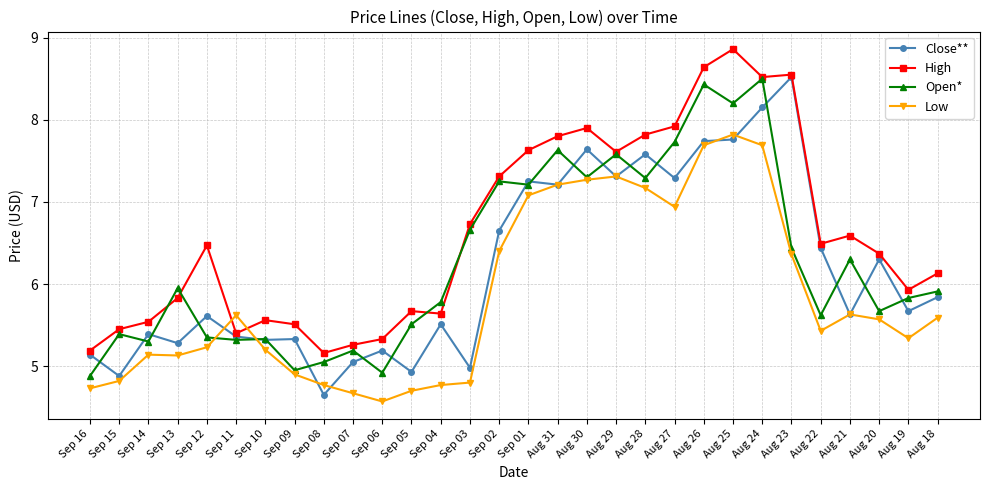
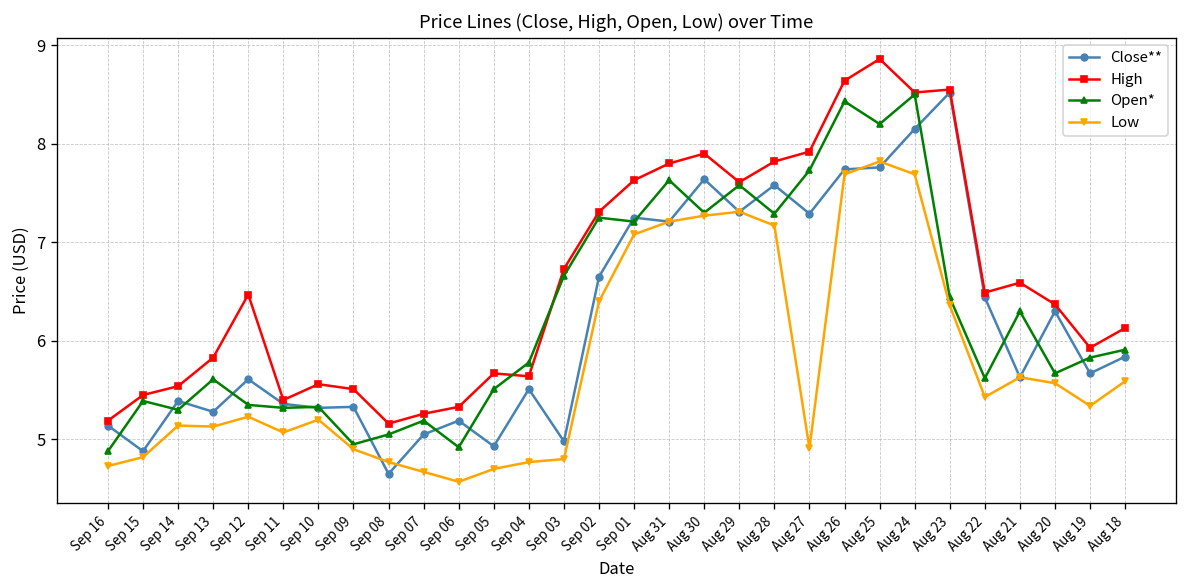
  {
    "Close**": {
      "Sep 16": 5.1,
      "Sep 15": 4.9,
      "Sep 14": 5.4,
      "Sep 13": 5.3,
      "Sep 12": 5.6,
      "Sep 11": 5.4,
      "Sep 09": 5.3,
      "Sep 08": 4.7,
      "Sep 07": 5.1,
      "Sep 06": 5.2,
      "Sep 05": 4.9,
      "Sep 04": 5.5,
      "Sep 03": 5.0,
      "Sep 02": 6.7,
      "Sep 01": 7.3,
      "Aug 30": 7.6,
      "Aug 28": 7.6,
      "Aug 27": 7.3,
      "Aug 26": 7.7,
      "Aug 25": 7.8,
      "Aug 24": 8.2,
      "Aug 22": 6.4,
      "Aug 20": 6.3,
      "Aug 19": 5.7,
      "Aug 18": 5.8
    },
    "High": {
      "Sep 16": 5.2,
      "Sep 15": 5.5,
      "Sep 14": 5.5,
      "Sep 13": 5.8,
      "Sep 12": 6.5,
      "Sep 11": 5.4,
      "Sep 10": 5.6,
      "Sep 09": 5.5,
      "Sep 08": 5.2,
      "Sep 07": 5.3,
      "Sep 06": 5.3,
      "Sep 05": 5.7,
      "Sep 04": 5.6,
      "Sep 03": 6.7,
      "Sep 02": 7.3,
      "Sep 01": 7.6,
      "Aug 31": 7.8,
      "Aug 30": 7.9,
      "Aug 28": 7.8,
      "Aug 27": 7.9,
      "Aug 26": 8.6,
      "Aug 25": 8.9,
      "Aug 22": 6.5,
      "Aug 21": 6.6,
      "Aug 20": 6.4,
      "Aug 19": 5.9,
      "Aug 18": 6.1
    },
    "Open*": {
      "Sep 16": 4.9,
      "Sep 15": 5.4,
      "Sep 14": 5.3,
-     "Sep 13": 6.0,
+     "Sep 13": 5.6,
      "Sep 12": 5.4,
      "Sep 11": 5.3,
      "Sep 09": 5.0,
      "Sep 08": 5.1,
      "Sep 07": 5.2,
      "Sep 06": 4.9,
      "Sep 05": 5.5,
      "Sep 04": 5.8,
      "Sep 03": 6.7,
      "Sep 02": 7.3,
      "Sep 01": 7.2,
      "Aug 31": 7.6,
      "Aug 28": 7.3,
      "Aug 27": 7.7,
      "Aug 26": 8.4,
      "Aug 25": 8.2,
      "Aug 23": 6.4,
      "Aug 22": 5.6,
      "Aug 21": 6.3,
      "Aug 20": 5.7,
      "Aug 19": 5.8,
      "Aug 18": 5.9
    },
    "Low": {
      "Sep 16": 4.7,
      "Sep 15": 4.8,
      "Sep 14": 5.1,
      "Sep 13": 5.1,
      "Sep 12": 5.2,
-     "Sep 11": 5.6,
+     "Sep 11": 5.1,
      "Sep 10": 5.2,
      "Sep 09": 4.9,
      "Sep 08": 4.8,
      "Sep 07": 4.7,
      "Sep 06": 4.6,
      "Sep 05": 4.7,
      "Sep 04": 4.8,
      "Sep 03": 4.8,
      "Sep 02": 6.4,
      "Sep 01": 7.1,
      "Aug 28": 7.2,
-     "Aug 27": 6.9,
+     "Aug 27": 4.9,
      "Aug 26": 7.7,
      "Aug 25": 7.8,
      "Aug 24": 7.7,
      "Aug 23": 6.4,
      "Aug 22": 5.4,
      "Aug 20": 5.6,
      "Aug 19": 5.3,
      "Aug 18": 5.6
    }
  }
